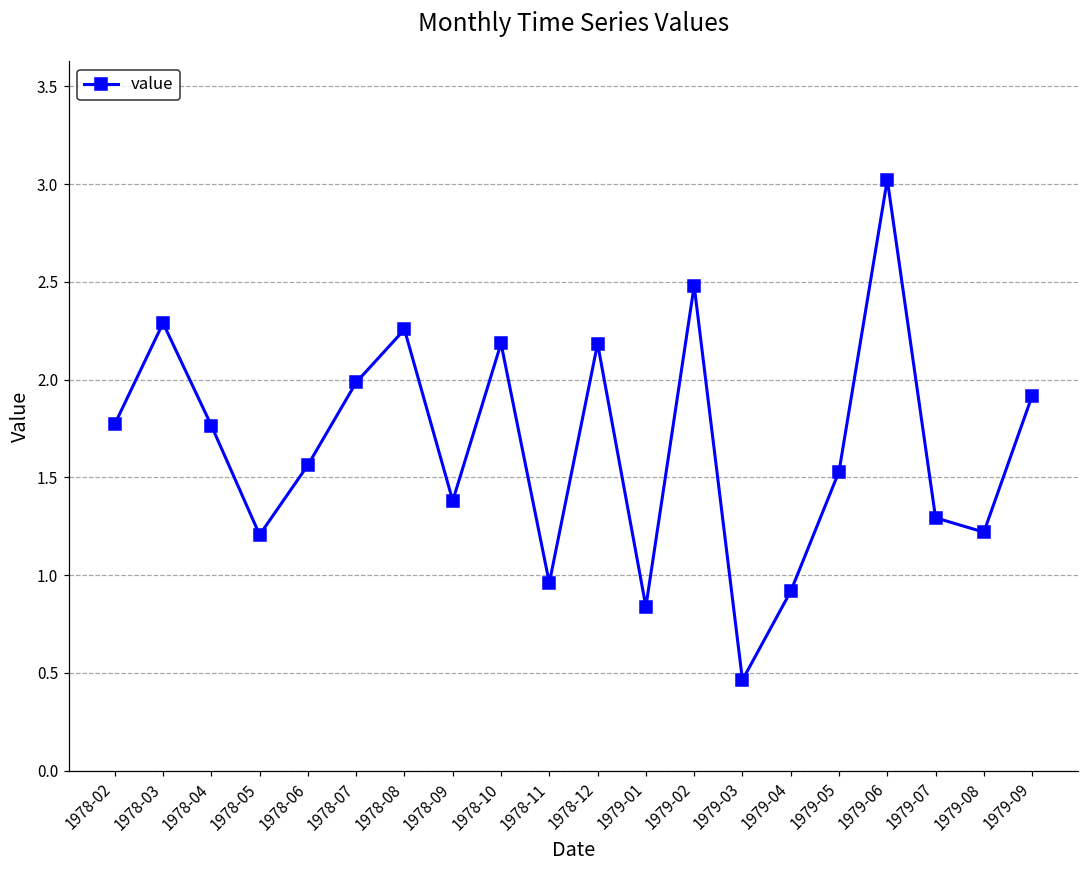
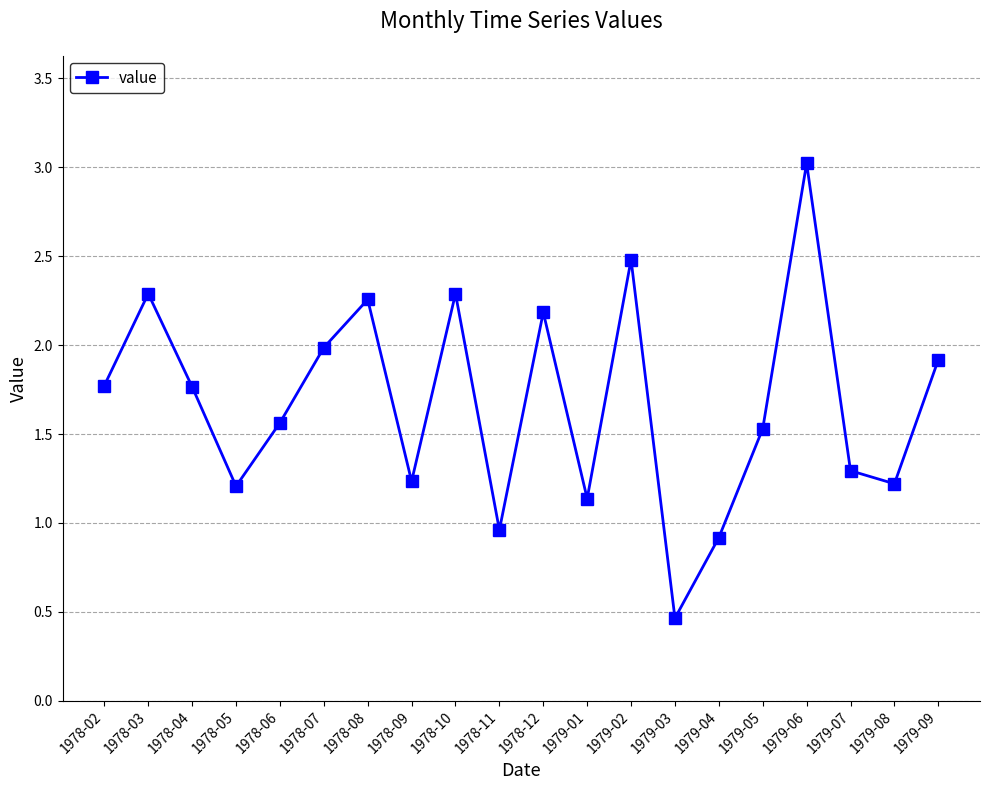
  {
    "1978-02": 1.77,
    "1978-03": 2.29,
    "1978-04": 1.77,
    "1978-05": 1.21,
    "1978-06": 1.56,
    "1978-07": 1.99,
    "1978-08": 2.26,
-   "1978-09": 1.38,
-   "1978-10": 2.19,
+   "1978-09": 1.23,
+   "1978-10": 2.29,
    "1978-11": 0.96,
    "1978-12": 2.18,
-   "1979-01": 0.84,
+   "1979-01": 1.14,
    "1979-02": 2.48,
    "1979-03": 0.46,
    "1979-04": 0.92,
    "1979-05": 1.53,
    "1979-06": 3.02,
    "1979-07": 1.29,
    "1979-08": 1.22,
    "1979-09": 1.92
  }
